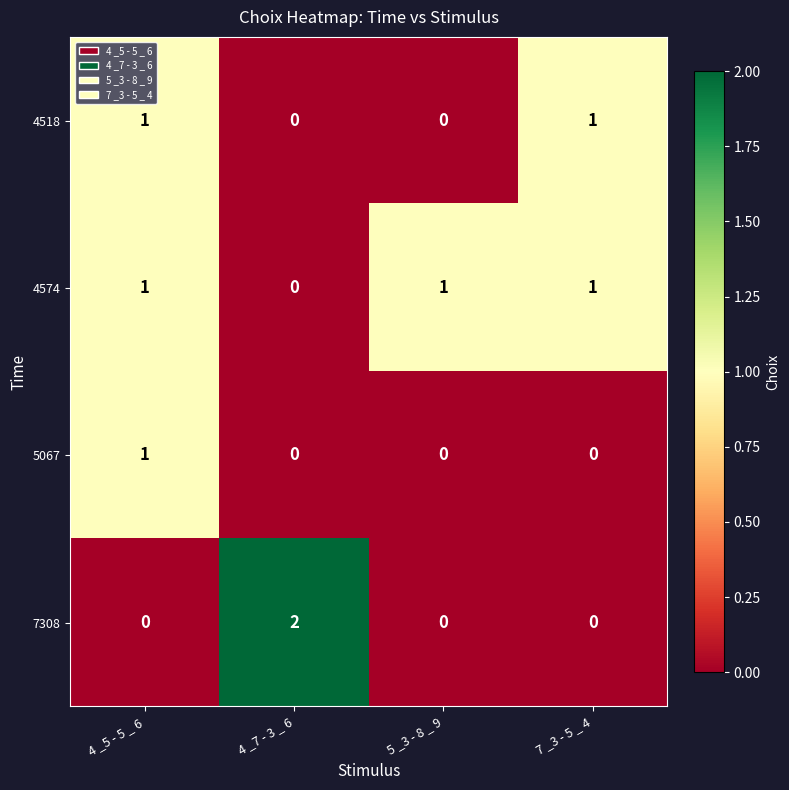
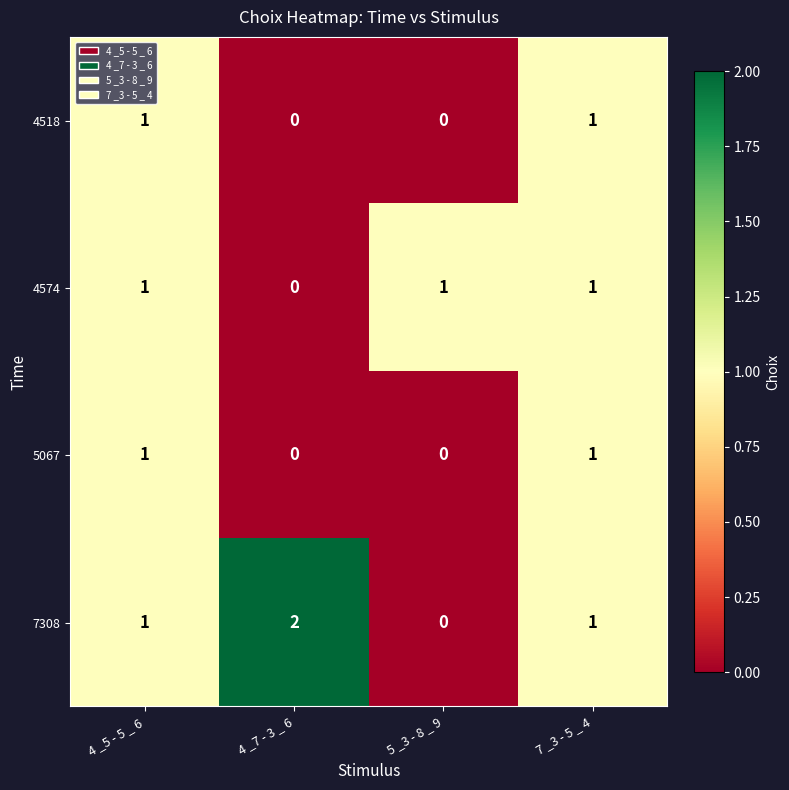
  {
    "4518": {
      "4 _5 - 5 _ 6": 1,
      "4 _7 - 3 _ 6": 0,
      "5 _3 - 8 _ 9": 0,
      "7 _3 - 5 _ 4": 1
    },
    "4574": {
      "4 _5 - 5 _ 6": 1,
      "4 _7 - 3 _ 6": 0,
      "5 _3 - 8 _ 9": 1,
      "7 _3 - 5 _ 4": 1
    },
    "5067": {
      "4 _5 - 5 _ 6": 1,
      "4 _7 - 3 _ 6": 0,
      "5 _3 - 8 _ 9": 0,
-     "7 _3 - 5 _ 4": 0
+     "7 _3 - 5 _ 4": 1
    },
    "7308": {
-     "4 _5 - 5 _ 6": 0,
+     "4 _5 - 5 _ 6": 1,
      "4 _7 - 3 _ 6": 2,
      "5 _3 - 8 _ 9": 0,
-     "7 _3 - 5 _ 4": 0
+     "7 _3 - 5 _ 4": 1
    }
  }
